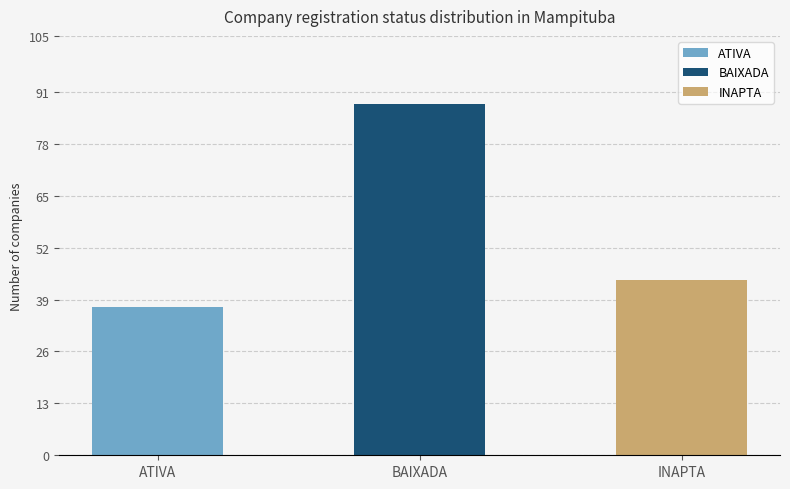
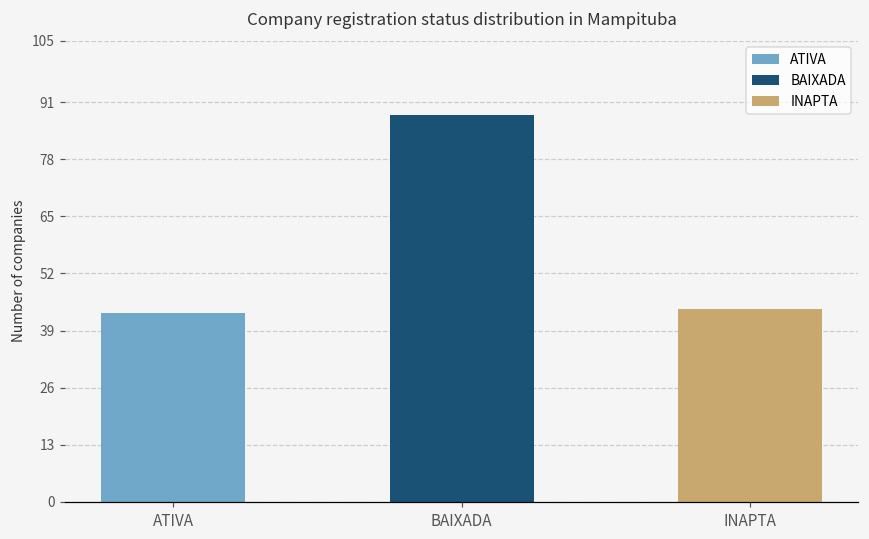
  {
-   "ATIVA": 37,
+   "ATIVA": 43,
    "BAIXADA": 88,
    "INAPTA": 44
  }
